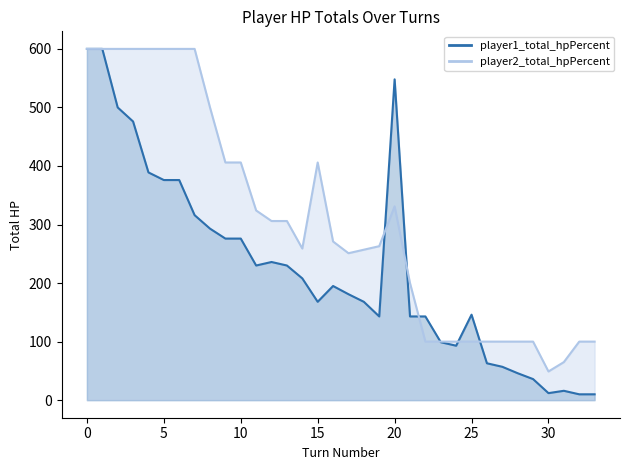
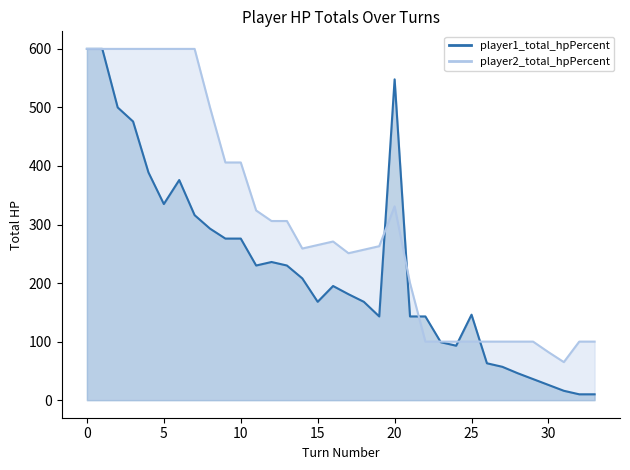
  {
    "player1_total_hpPercent": {
-     "5": 380,
+     "5": 340,
      "10": 280,
      "15": 170,
      "20": 550,
      "25": 150,
-     "30": 10
+     "30": 30
    },
    "player2_total_hpPercent": {
      "5": 600,
      "10": 410,
-     "15": 410,
+     "15": 270,
      "20": 330,
      "25": 100,
-     "30": 50
+     "30": 80
    }
  }
